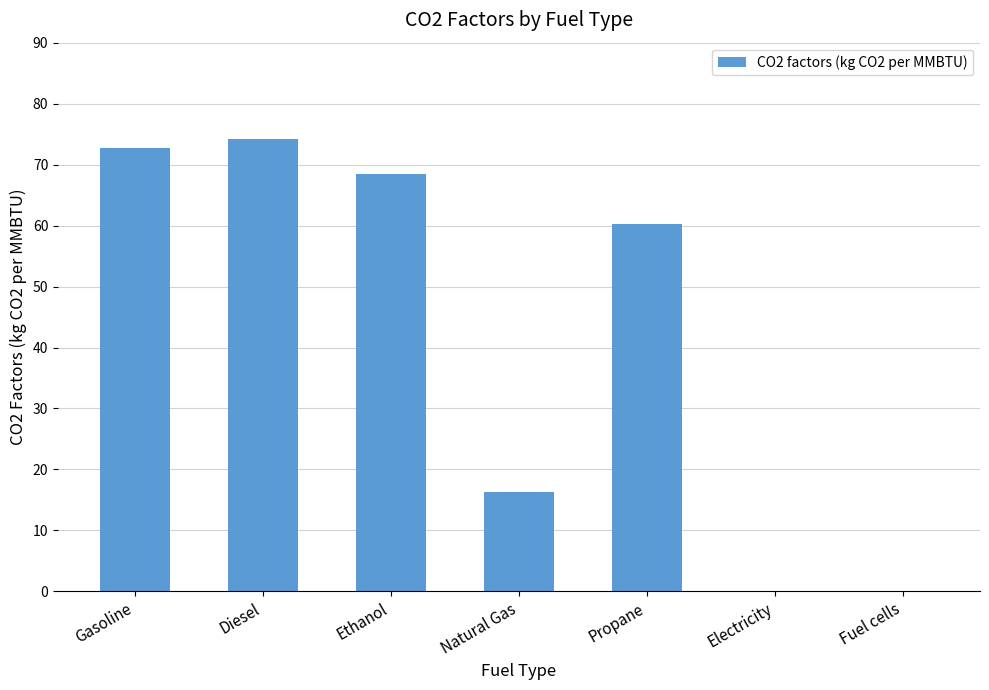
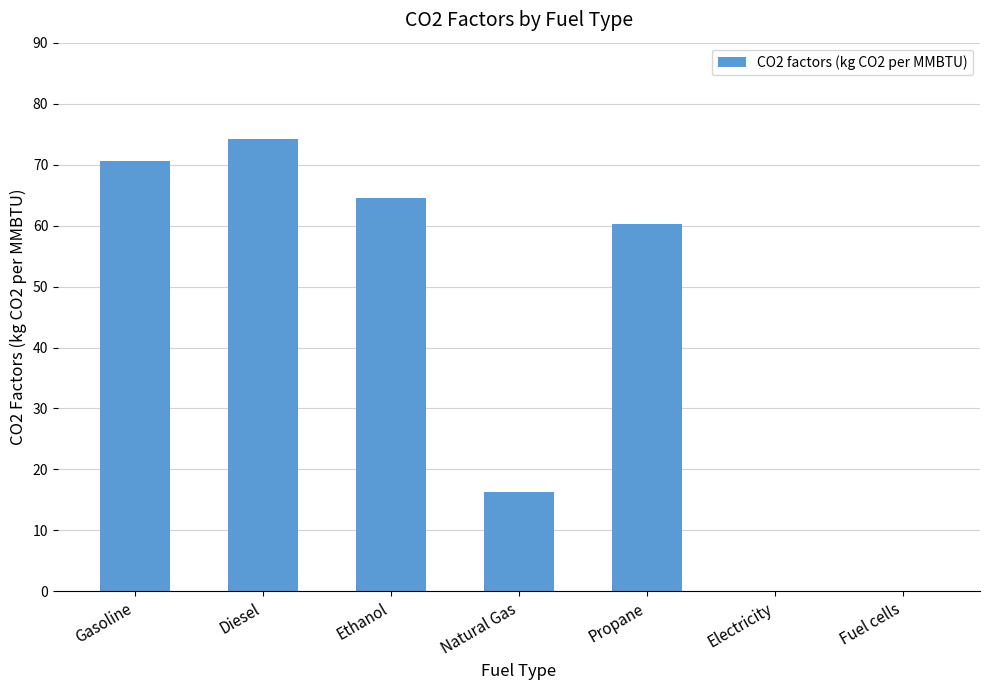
  {
-   "Gasoline": 73,
+   "Gasoline": 71,
    "Diesel": 74,
-   "Ethanol": 68,
+   "Ethanol": 65,
    "Natural Gas": 16,
    "Propane": 60,
    "Electricity": 0,
    "Fuel cells": 0
  }
